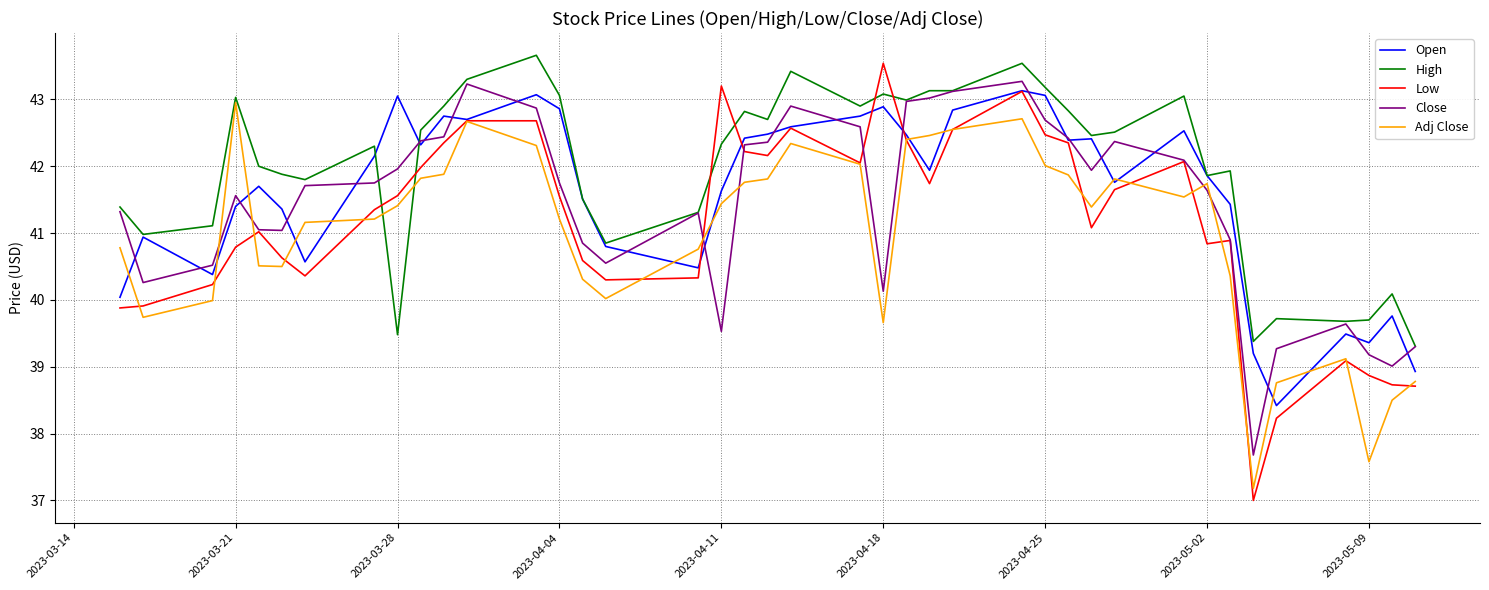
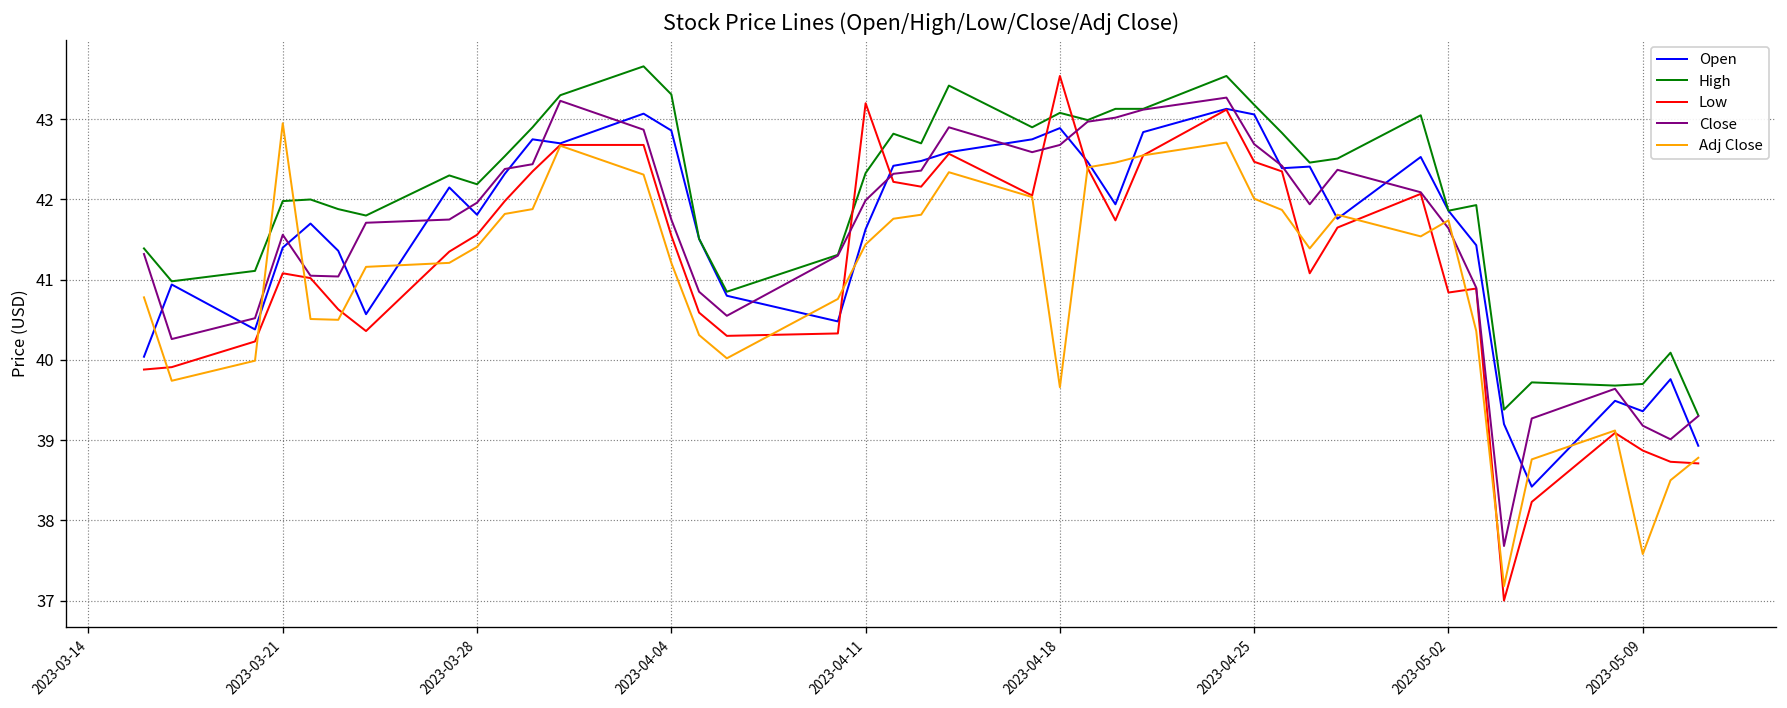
  {
    "Open": {
      "2023-03-21": 41.4,
-     "2023-03-28": 43.1,
+     "2023-03-28": 41.8,
      "2023-04-04": 42.9,
      "2023-04-11": 41.6,
      "2023-04-18": 42.9,
      "2023-04-25": 43.1,
      "2023-05-09": 39.4
    },
    "High": {
-     "2023-03-21": 43.0,
-     "2023-03-28": 39.5,
-     "2023-04-04": 43.1,
+     "2023-03-21": 42.0,
+     "2023-03-28": 42.2,
+     "2023-04-04": 43.3,
      "2023-04-11": 42.3,
      "2023-04-18": 43.1,
      "2023-04-25": 43.2,
      "2023-05-09": 39.7
    },
    "Low": {
-     "2023-03-21": 40.8,
+     "2023-03-21": 41.1,
      "2023-03-28": 41.6,
      "2023-04-04": 41.6,
      "2023-04-11": 43.2,
      "2023-04-18": 43.5,
      "2023-04-25": 42.5,
      "2023-05-02": 40.8,
      "2023-05-09": 38.9
    },
    "Close": {
      "2023-03-21": 41.6,
      "2023-03-28": 42.0,
      "2023-04-04": 41.8,
-     "2023-04-11": 39.5,
-     "2023-04-18": 40.1,
+     "2023-04-11": 42.0,
+     "2023-04-18": 42.7,
      "2023-04-25": 42.7,
      "2023-05-02": 41.6,
      "2023-05-09": 39.2
    },
    "Adj Close": {
      "2023-03-21": 43.0,
      "2023-03-28": 41.4,
      "2023-04-04": 41.2,
      "2023-04-11": 41.4,
      "2023-04-18": 39.7,
      "2023-04-25": 42.0,
      "2023-05-02": 41.7,
      "2023-05-09": 37.6
    }
  }
